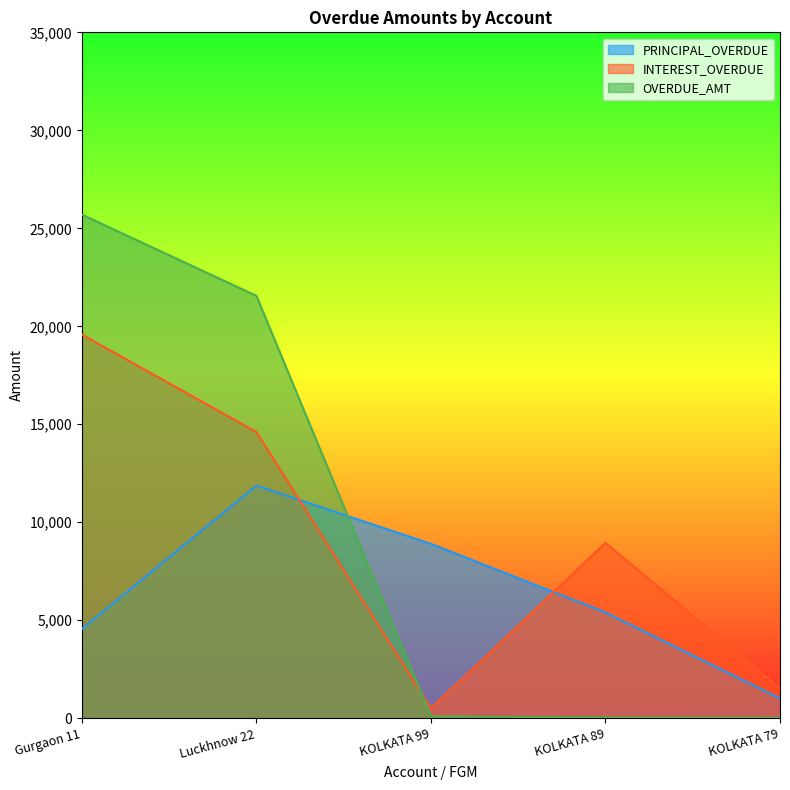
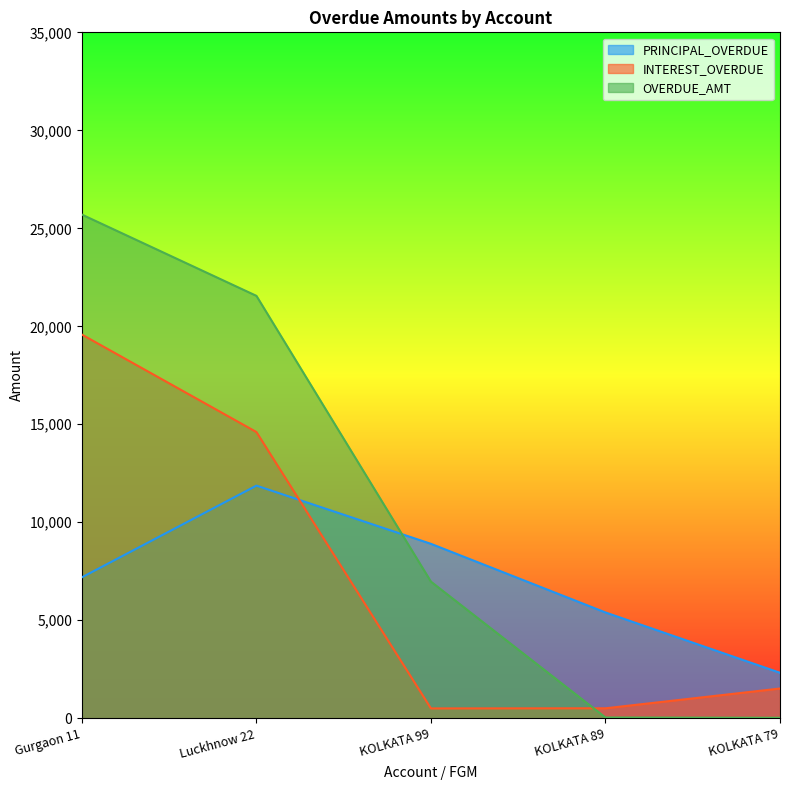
  {
    "PRINCIPAL_OVERDUE": {
-     "Gurgaon 11": "4,600",
+     "Gurgaon 11": "7,200",
      "Luckhnow 22": "11,900",
      "KOLKATA 99": "8,900",
      "KOLKATA 89": "5,400",
-     "KOLKATA 79": "1,000"
+     "KOLKATA 79": "2,300"
    },
    "INTEREST_OVERDUE": {
      "Gurgaon 11": "19,600",
      "Luckhnow 22": "14,600",
      "KOLKATA 99": "500",
-     "KOLKATA 89": "9,000",
+     "KOLKATA 89": "500",
      "KOLKATA 79": "1,500"
    },
    "OVERDUE_AMT": {
      "Gurgaon 11": "25,700",
      "Luckhnow 22": "21,600",
-     "KOLKATA 99": "100",
+     "KOLKATA 99": "7,000",
      "KOLKATA 89": "0",
      "KOLKATA 79": "0"
    }
  }
